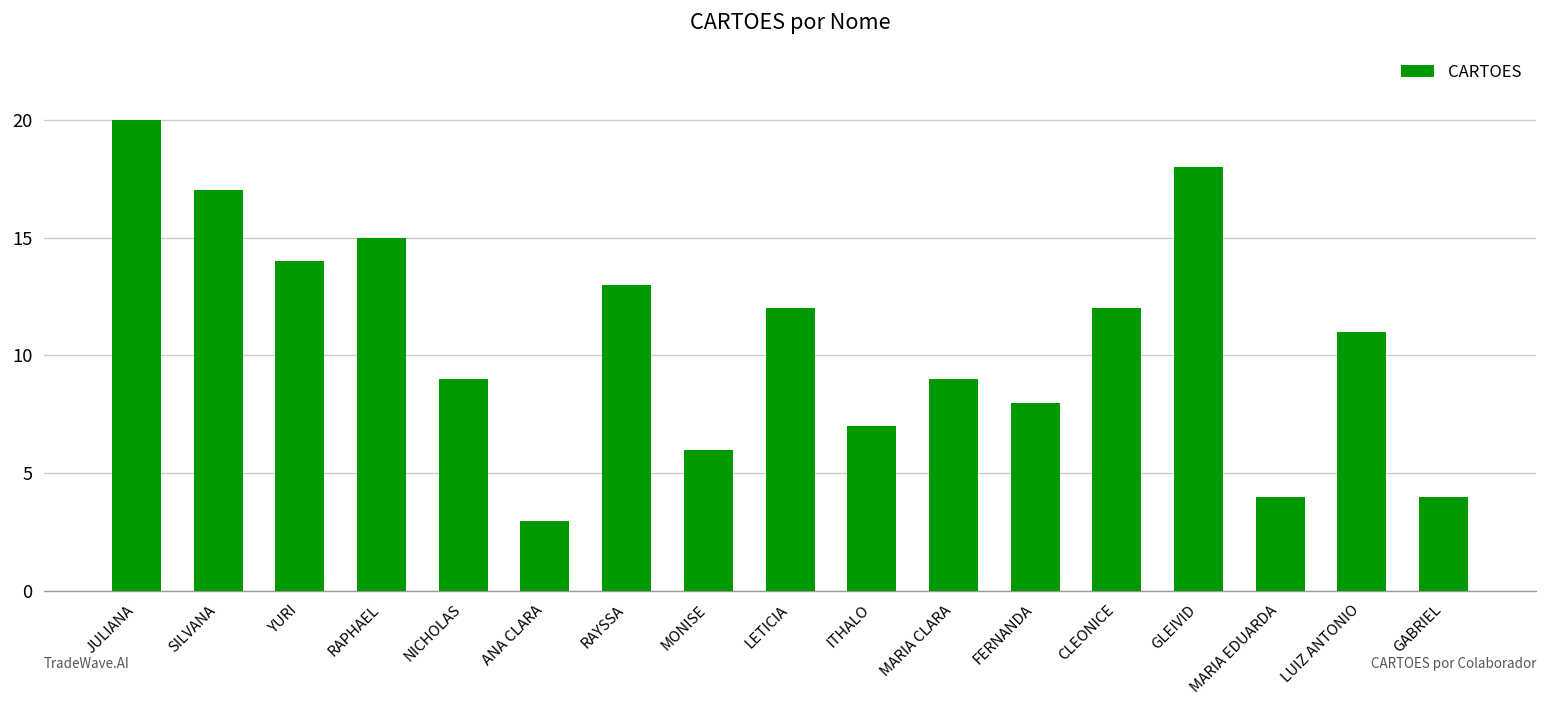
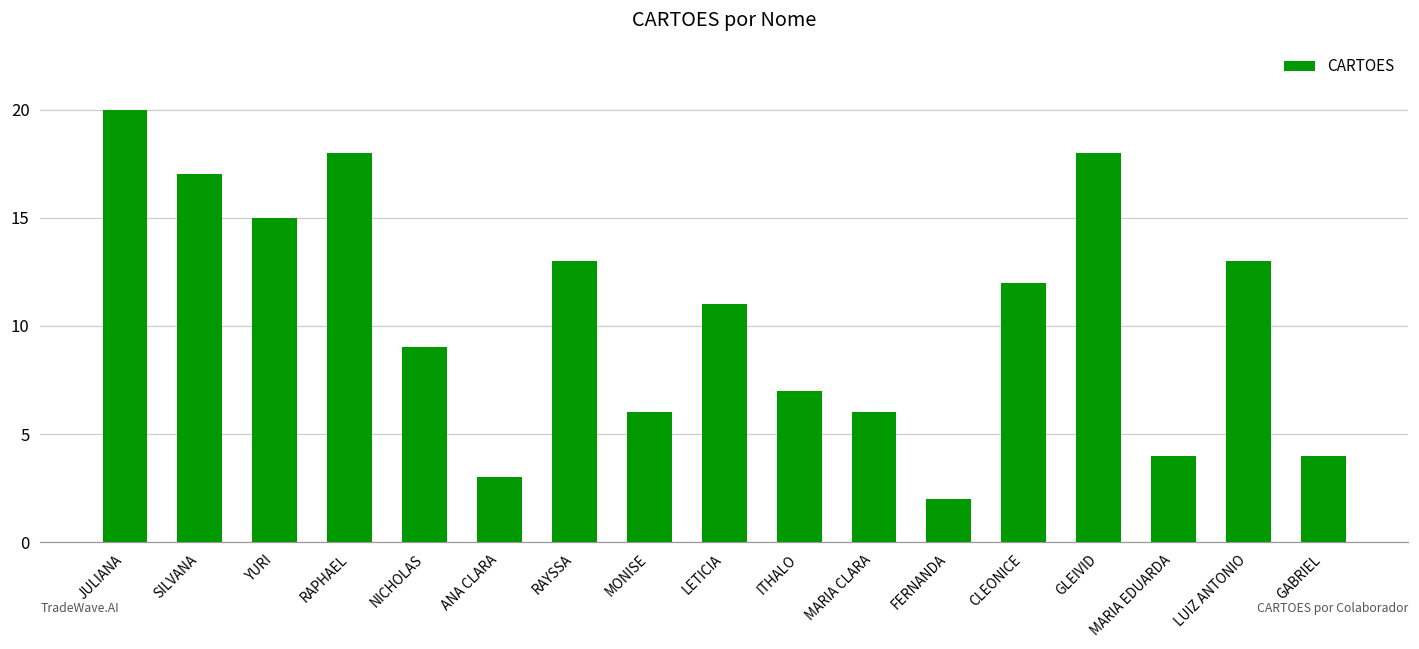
  {
    "JULIANA": 20,
    "SILVANA": 17,
-   "YURI": 14,
-   "RAPHAEL": 15,
+   "YURI": 15,
+   "RAPHAEL": 18,
    "NICHOLAS": 9,
    "ANA CLARA": 3,
    "RAYSSA": 13,
    "MONISE": 6,
-   "LETICIA": 12,
+   "LETICIA": 11,
    "ITHALO": 7,
-   "MARIA CLARA": 9,
-   "FERNANDA": 8,
+   "MARIA CLARA": 6,
+   "FERNANDA": 2,
    "CLEONICE": 12,
    "GLEIVID": 18,
    "MARIA EDUARDA": 4,
-   "LUIZ ANTONIO": 11,
+   "LUIZ ANTONIO": 13,
    "GABRIEL": 4
  }
